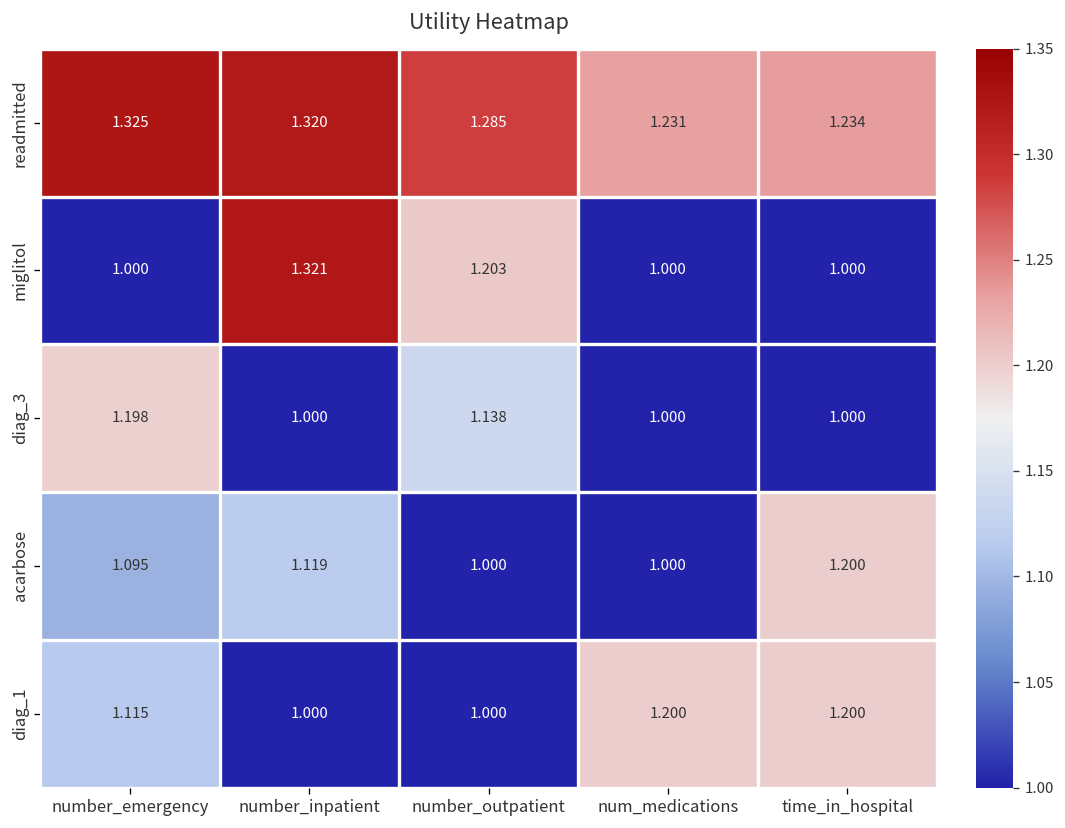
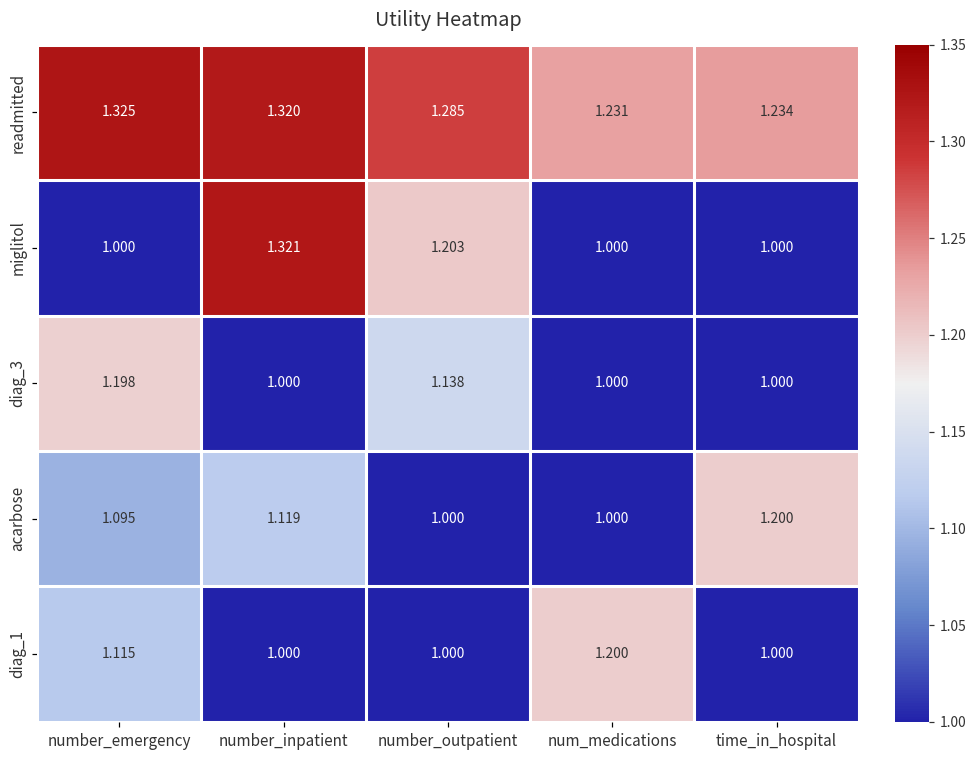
  {
    "readmitted": {
      "number_emergency": 1.325,
      "number_inpatient": 1.320,
      "number_outpatient": 1.285,
      "num_medications": 1.231,
      "time_in_hospital": 1.234
    },
    "miglitol": {
      "number_emergency": 1.000,
      "number_inpatient": 1.321,
      "number_outpatient": 1.203,
      "num_medications": 1.000,
      "time_in_hospital": 1.000
    },
    "diag_3": {
      "number_emergency": 1.198,
      "number_inpatient": 1.000,
      "number_outpatient": 1.138,
      "num_medications": 1.000,
      "time_in_hospital": 1.000
    },
    "acarbose": {
      "number_emergency": 1.095,
      "number_inpatient": 1.119,
      "number_outpatient": 1.000,
      "num_medications": 1.000,
      "time_in_hospital": 1.200
    },
    "diag_1": {
      "number_emergency": 1.115,
      "number_inpatient": 1.000,
      "number_outpatient": 1.000,
      "num_medications": 1.200,
-     "time_in_hospital": 1.200
+     "time_in_hospital": 1.000
    }
  }
